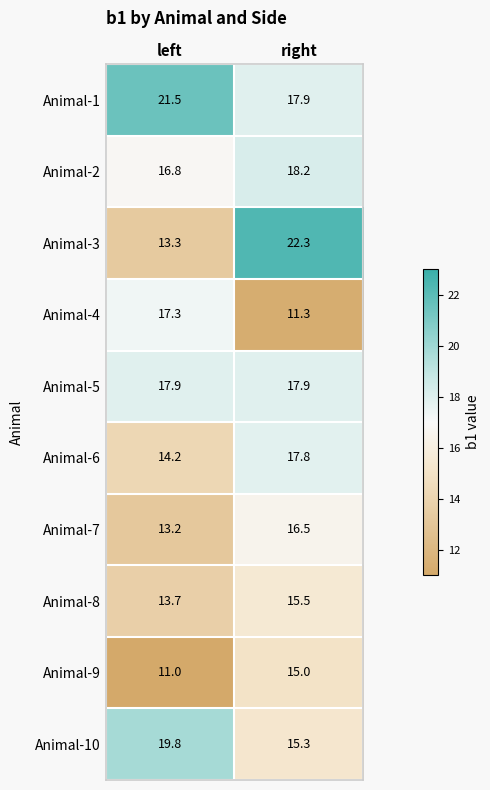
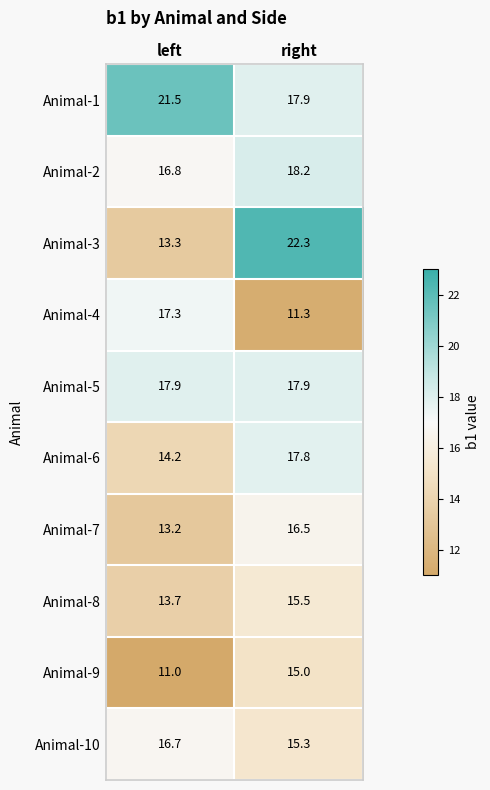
  {
    "Animal-1": {
      "left": 21.5,
      "right": 17.9
    },
    "Animal-2": {
      "left": 16.8,
      "right": 18.2
    },
    "Animal-3": {
      "left": 13.3,
      "right": 22.3
    },
    "Animal-4": {
      "left": 17.3,
      "right": 11.3
    },
    "Animal-5": {
      "left": 17.9,
      "right": 17.9
    },
    "Animal-6": {
      "left": 14.2,
      "right": 17.8
    },
    "Animal-7": {
      "left": 13.2,
      "right": 16.5
    },
    "Animal-8": {
      "left": 13.7,
      "right": 15.5
    },
    "Animal-9": {
      "left": 11.0,
      "right": 15.0
    },
    "Animal-10": {
-     "left": 19.8,
+     "left": 16.7,
      "right": 15.3
    }
  }
